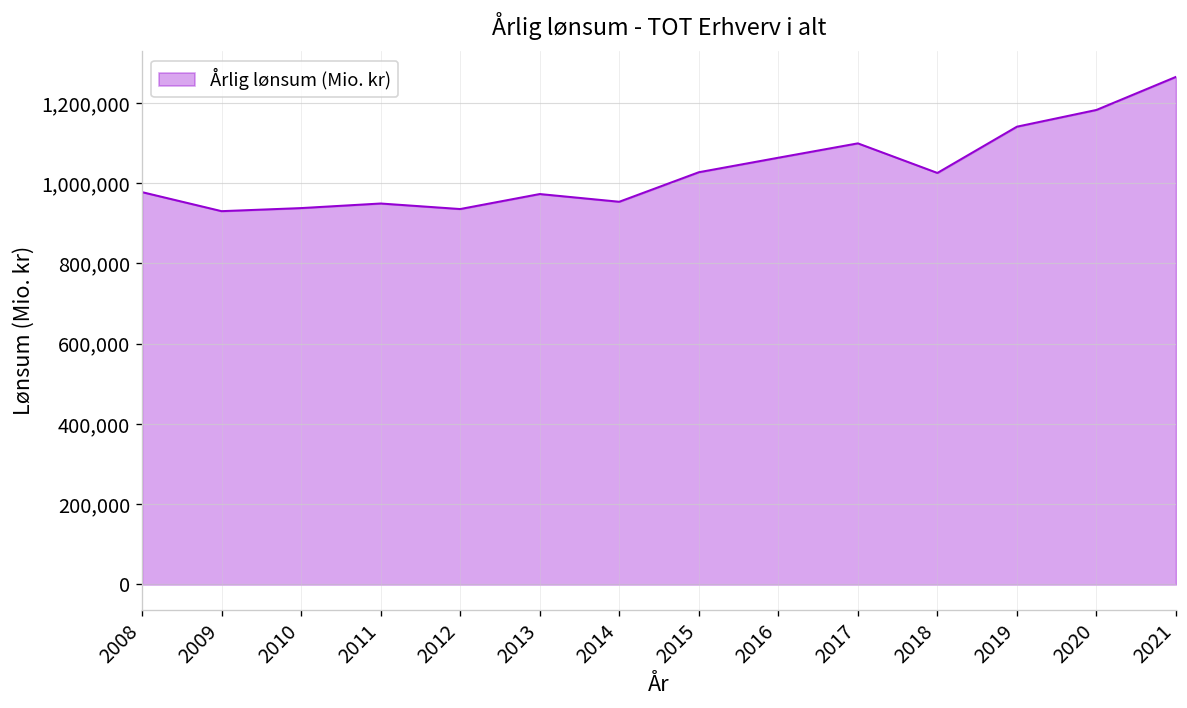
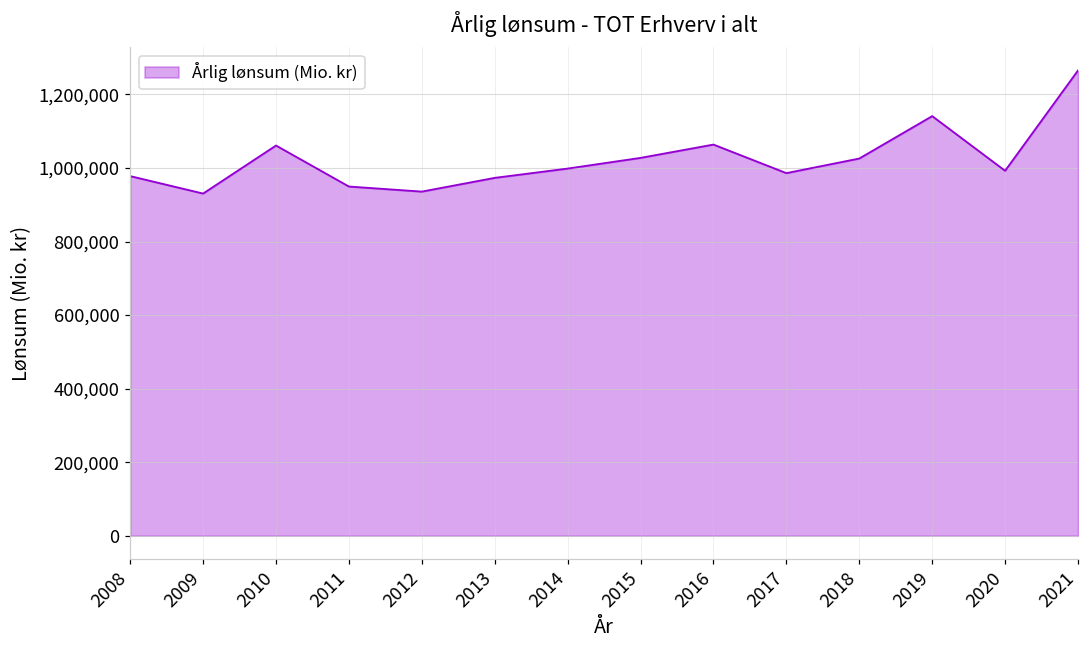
  {
    "2008": "980,000",
    "2009": "930,000",
-   "2010": "940,000",
+   "2010": "1,060,000",
    "2011": "950,000",
    "2012": "940,000",
    "2013": "970,000",
-   "2014": "950,000",
+   "2014": "1,000,000",
    "2015": "1,030,000",
    "2016": "1,060,000",
-   "2017": "1,100,000",
+   "2017": "990,000",
    "2018": "1,030,000",
    "2019": "1,140,000",
-   "2020": "1,180,000",
+   "2020": "990,000",
    "2021": "1,270,000"
  }
